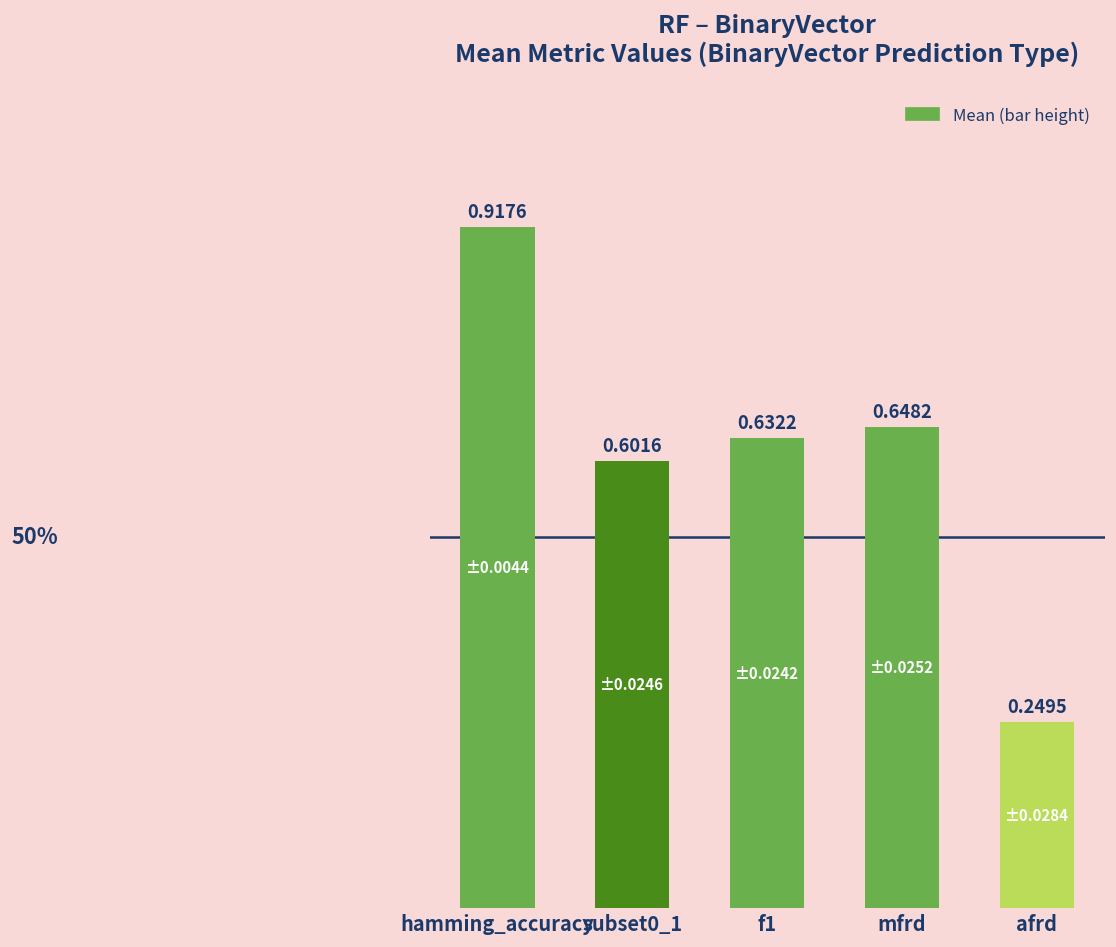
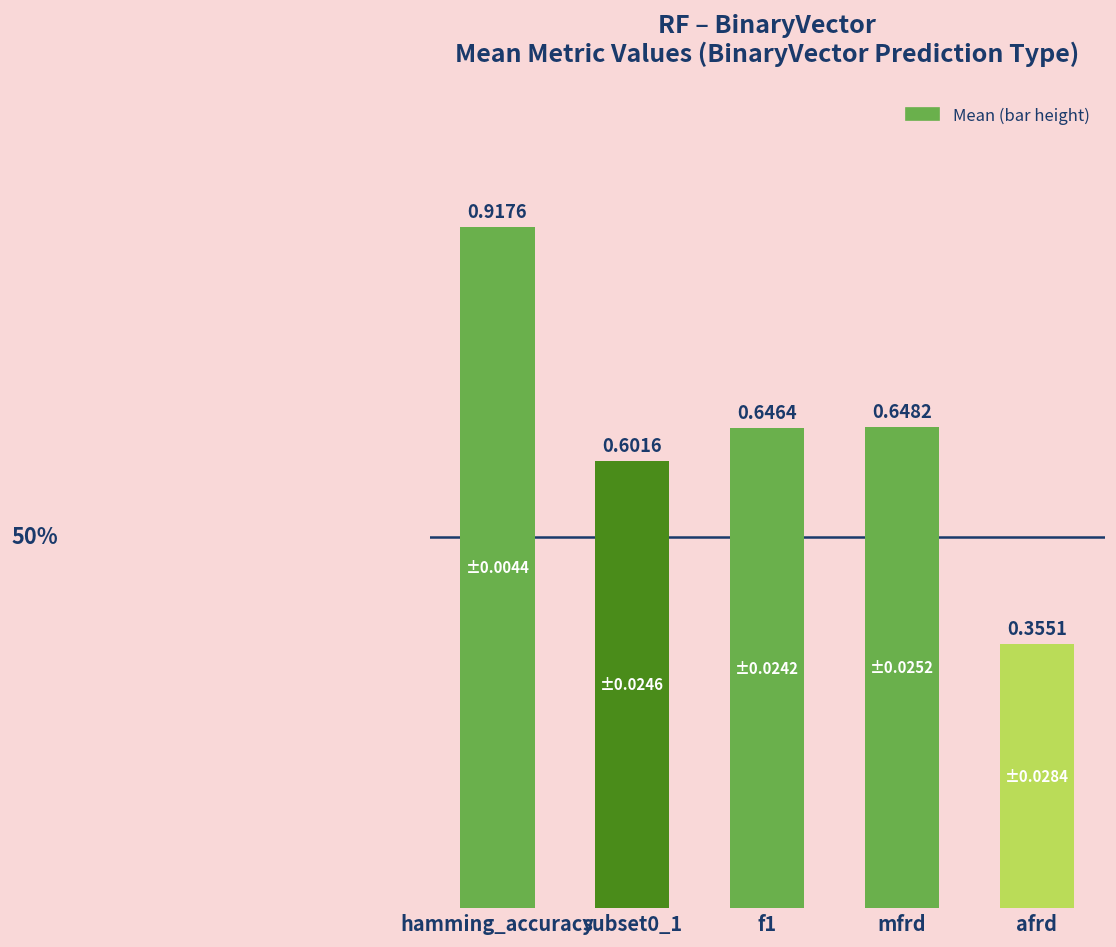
  {
    "hamming_accuracy": 0.9176,
    "subset0_1": 0.6016,
-   "f1": 0.6322,
+   "f1": 0.6464,
    "mfrd": 0.6482,
-   "afrd": 0.2495
+   "afrd": 0.3551
  }
